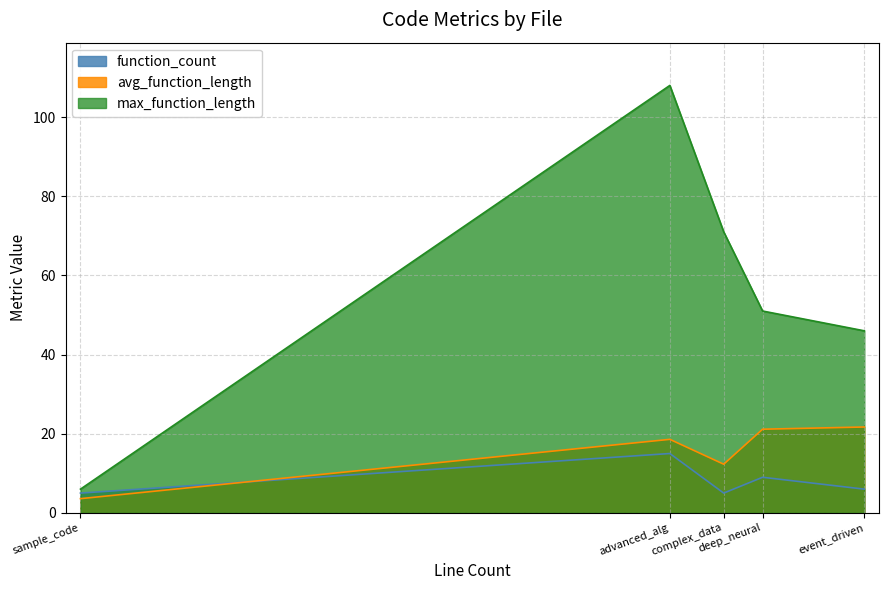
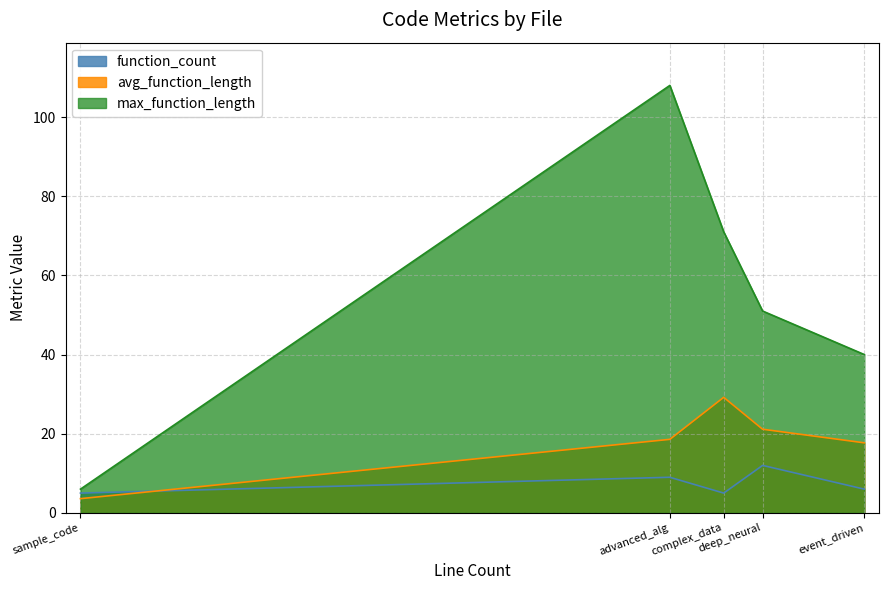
  {
    "function_count": {
      "sample_code": 5,
-     "advanced_alg": 15,
+     "advanced_alg": 9,
      "complex_data": 5,
-     "deep_neural": 9,
+     "deep_neural": 12,
      "event_driven": 6
    },
    "avg_function_length": {
      "sample_code": 4,
      "advanced_alg": 19,
-     "complex_data": 12,
+     "complex_data": 29,
      "deep_neural": 21,
-     "event_driven": 22
+     "event_driven": 18
    },
    "max_function_length": {
      "sample_code": 6,
      "advanced_alg": 108,
      "complex_data": 71,
      "deep_neural": 51,
-     "event_driven": 46
+     "event_driven": 40
    }
  }
